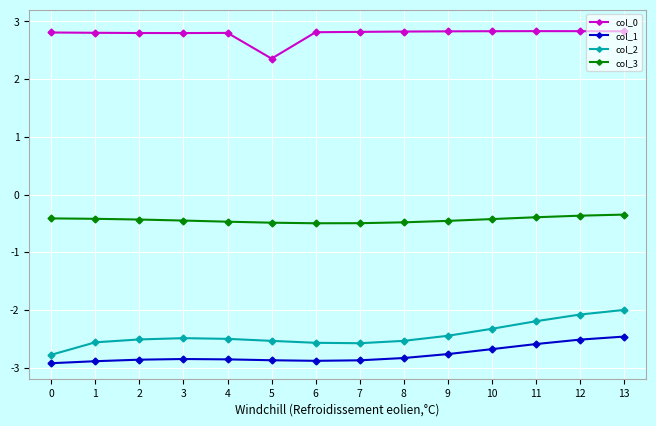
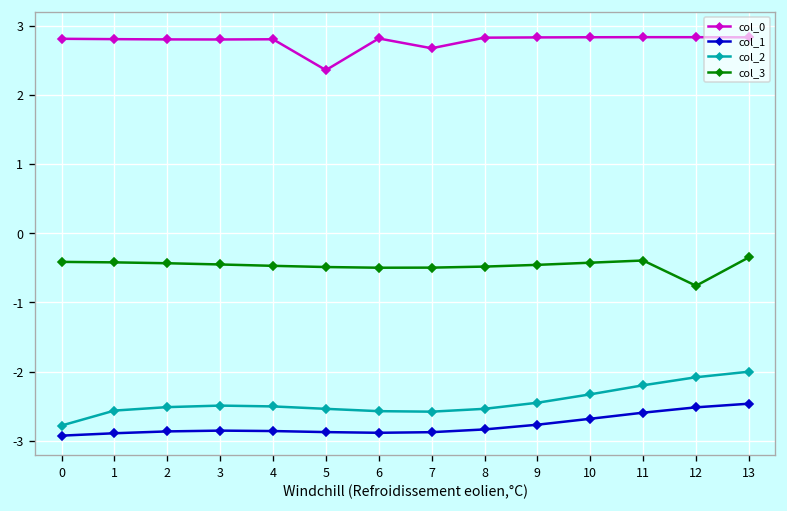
  {
    "col_0": {
      "0": 2.8,
      "1": 2.8,
      "2": 2.8,
      "3": 2.8,
      "4": 2.8,
      "5": 2.4,
      "6": 2.8,
-     "7": 2.8,
+     "7": 2.7,
      "8": 2.8,
      "9": 2.8,
      "10": 2.8,
      "11": 2.8,
      "12": 2.8
    },
    "col_1": {
      "0": -2.9,
      "1": -2.9,
      "2": -2.9,
      "3": -2.9,
      "4": -2.9,
      "5": -2.9,
      "6": -2.9,
      "7": -2.9,
      "8": -2.8,
      "9": -2.8,
      "10": -2.7,
      "11": -2.6,
      "12": -2.5,
      "13": -2.5
    },
    "col_2": {
      "0": -2.8,
      "1": -2.6,
      "2": -2.5,
      "3": -2.5,
      "4": -2.5,
      "5": -2.5,
      "6": -2.6,
      "7": -2.6,
      "8": -2.5,
      "9": -2.4,
      "10": -2.3,
      "11": -2.2,
      "12": -2.1,
      "13": -2.0
    },
    "col_3": {
      "0": -0.4,
      "1": -0.4,
      "2": -0.4,
      "3": -0.5,
      "4": -0.5,
      "5": -0.5,
      "6": -0.5,
      "7": -0.5,
      "8": -0.5,
      "9": -0.5,
      "10": -0.4,
      "11": -0.4,
-     "12": -0.4,
+     "12": -0.8,
      "13": -0.3
    }
  }
